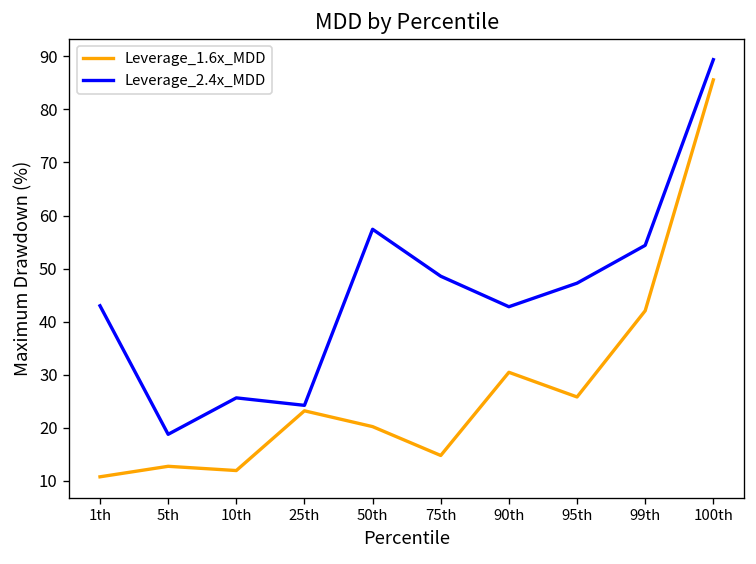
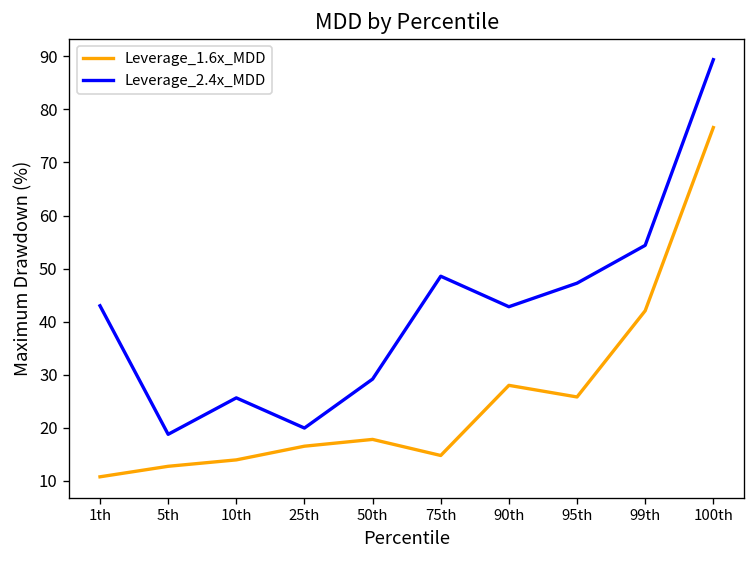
  {
    "Leverage_1.6x_MDD": {
      "1th": 11,
      "5th": 13,
-     "10th": 12,
-     "25th": 23,
-     "50th": 20,
+     "10th": 14,
+     "25th": 17,
+     "50th": 18,
      "75th": 15,
-     "90th": 30,
+     "90th": 28,
      "95th": 26,
      "99th": 42,
-     "100th": 86
+     "100th": 77
    },
    "Leverage_2.4x_MDD": {
      "1th": 43,
      "5th": 19,
      "10th": 26,
-     "25th": 24,
-     "50th": 57,
+     "25th": 20,
+     "50th": 29,
      "75th": 49,
      "90th": 43,
      "95th": 47,
      "99th": 54,
      "100th": 89
    }
  }
